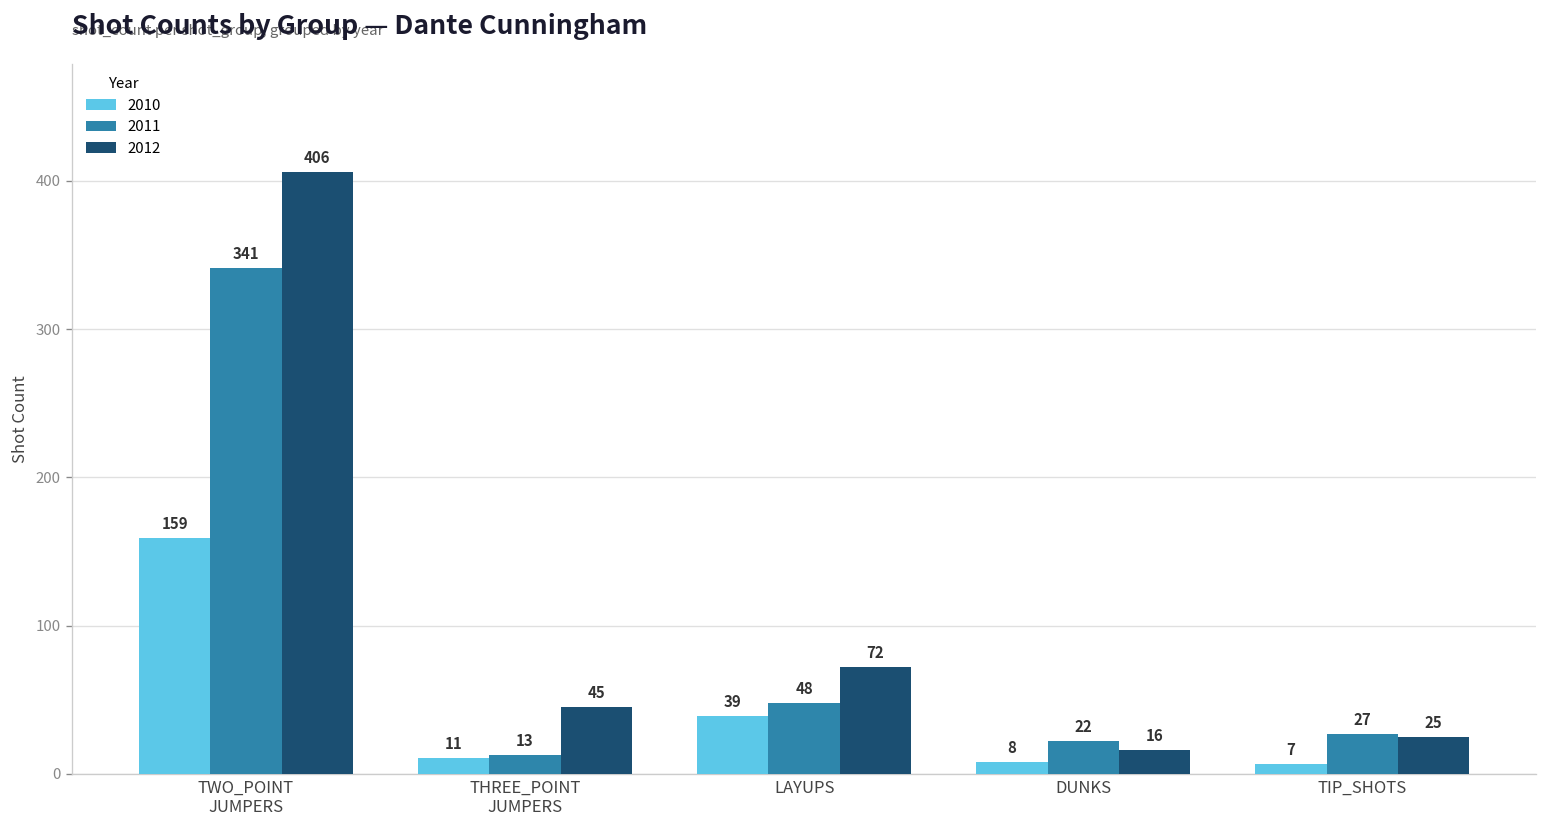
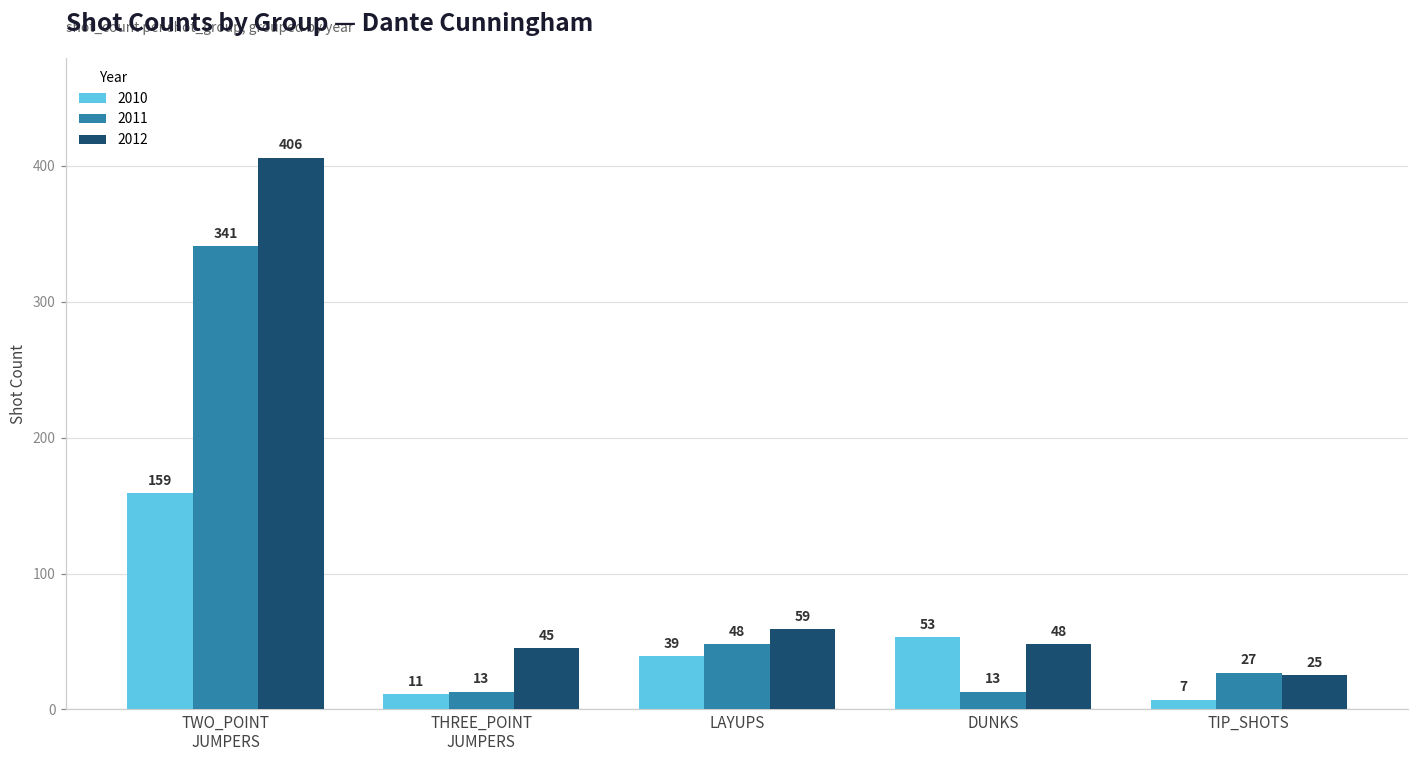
  {
    "2010": {
      "TWO_POINT JUMPERS": 159,
      "THREE_POINT JUMPERS": 11,
      "LAYUPS": 39,
-     "DUNKS": 8,
+     "DUNKS": 53,
      "TIP_SHOTS": 7
    },
    "2011": {
      "TWO_POINT JUMPERS": 341,
      "THREE_POINT JUMPERS": 13,
      "LAYUPS": 48,
-     "DUNKS": 22,
+     "DUNKS": 13,
      "TIP_SHOTS": 27
    },
    "2012": {
      "TWO_POINT JUMPERS": 406,
      "THREE_POINT JUMPERS": 45,
-     "LAYUPS": 72,
-     "DUNKS": 16,
+     "LAYUPS": 59,
+     "DUNKS": 48,
      "TIP_SHOTS": 25
    }
  }
